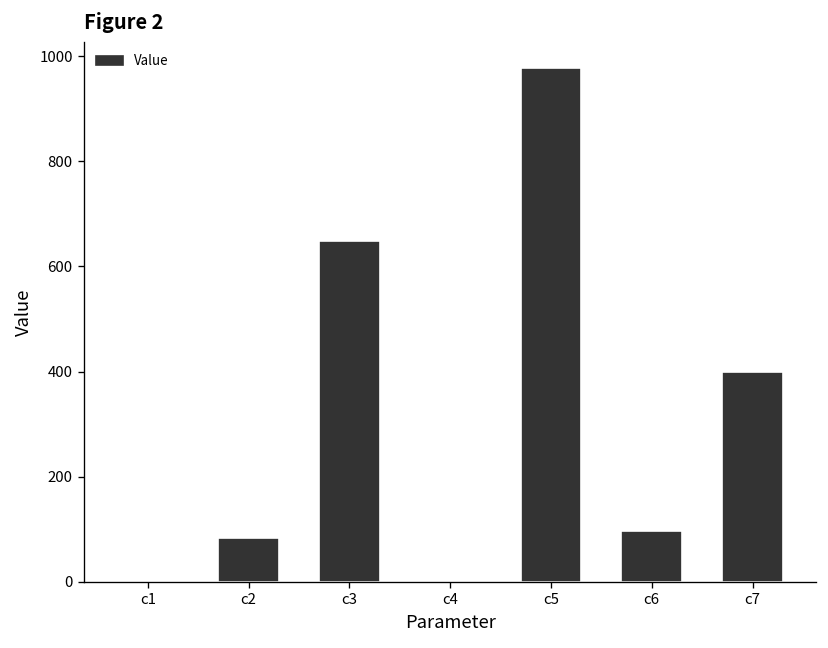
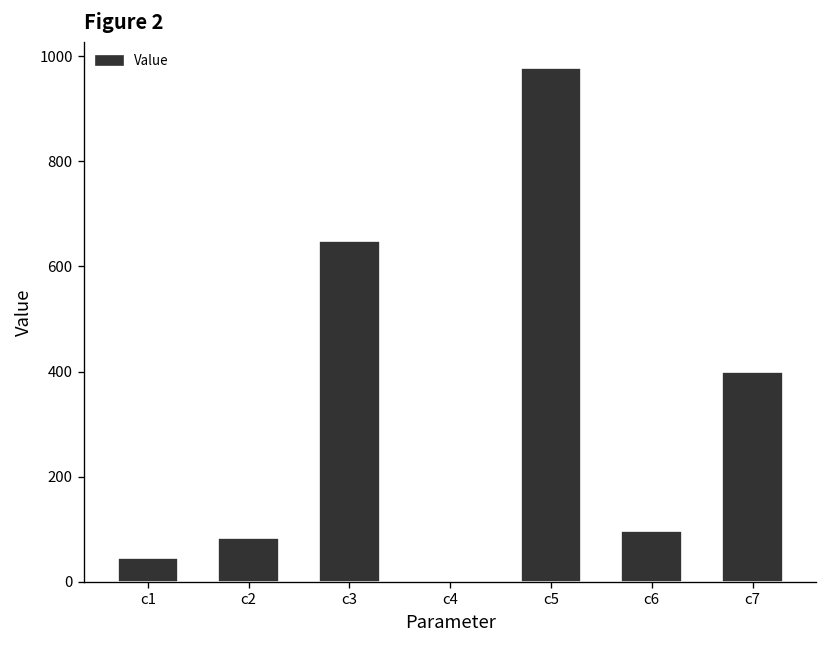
  {
-   "c1": 0,
+   "c1": 40,
    "c2": 80,
    "c3": 650,
    "c5": 980,
    "c6": 100,
    "c7": 400
  }
